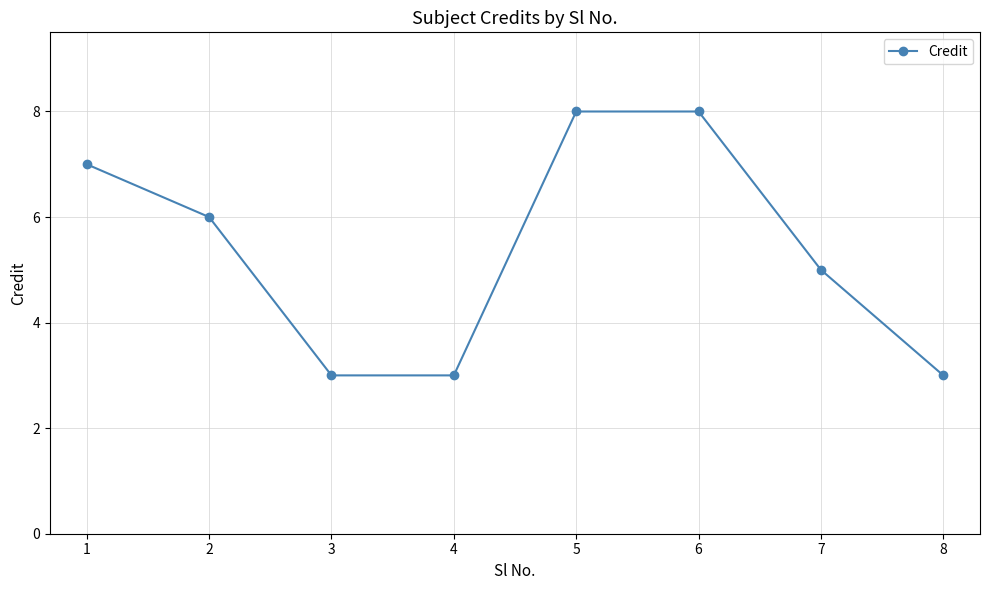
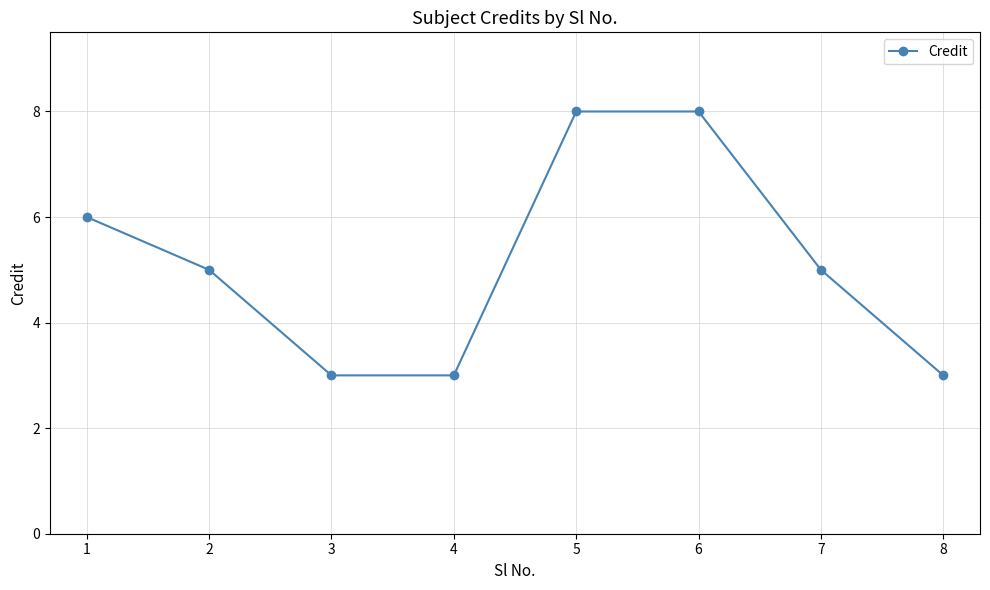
  {
-   "1": 7,
-   "2": 6,
+   "1": 6,
+   "2": 5,
    "3": 3,
    "4": 3,
    "5": 8,
    "6": 8,
    "7": 5,
    "8": 3
  }
